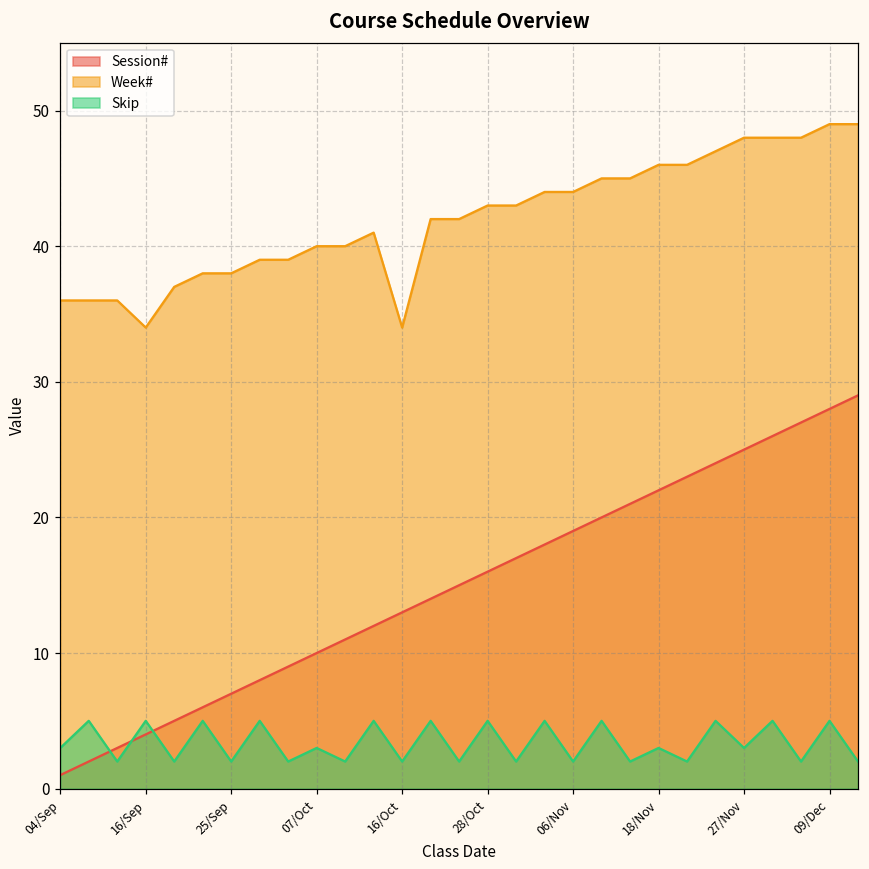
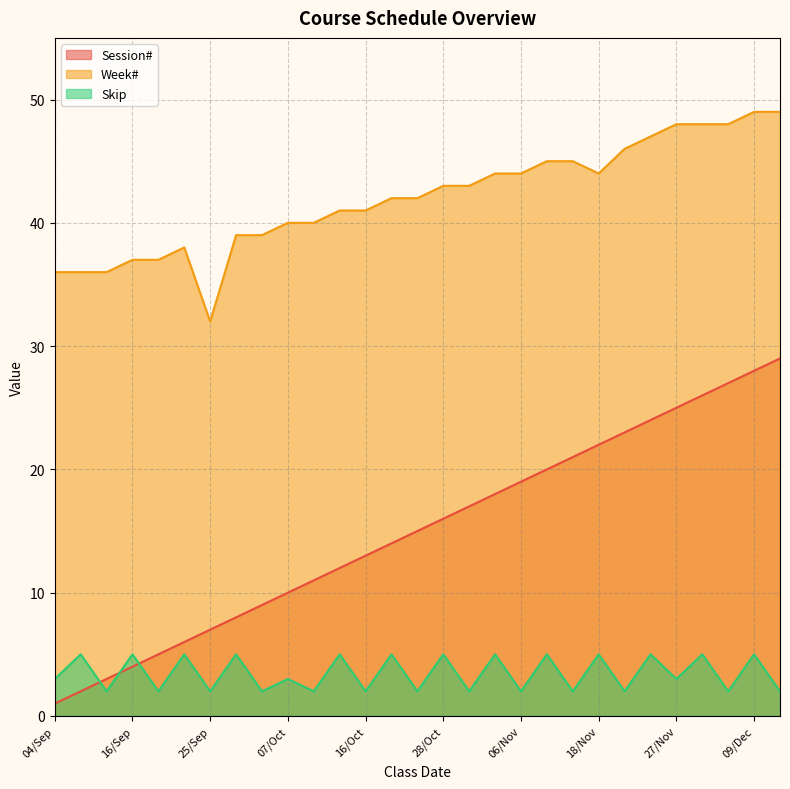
  {
    "Session#": {
      "04/Sep": 1,
      "16/Sep": 4,
      "25/Sep": 7,
      "07/Oct": 10,
      "16/Oct": 13,
      "28/Oct": 16,
      "06/Nov": 19,
      "18/Nov": 22,
      "27/Nov": 25,
      "09/Dec": 28
    },
    "Week#": {
      "04/Sep": 36,
-     "16/Sep": 34,
-     "25/Sep": 38,
+     "16/Sep": 37,
+     "25/Sep": 32,
      "07/Oct": 40,
-     "16/Oct": 34,
+     "16/Oct": 41,
      "28/Oct": 43,
      "06/Nov": 44,
-     "18/Nov": 46,
+     "18/Nov": 44,
      "27/Nov": 48,
      "09/Dec": 49
    },
    "Skip": {
      "04/Sep": 3,
      "16/Sep": 5,
      "25/Sep": 2,
      "07/Oct": 3,
      "16/Oct": 2,
      "28/Oct": 5,
      "06/Nov": 2,
-     "18/Nov": 3,
+     "18/Nov": 5,
      "27/Nov": 3,
      "09/Dec": 5
    }
  }
